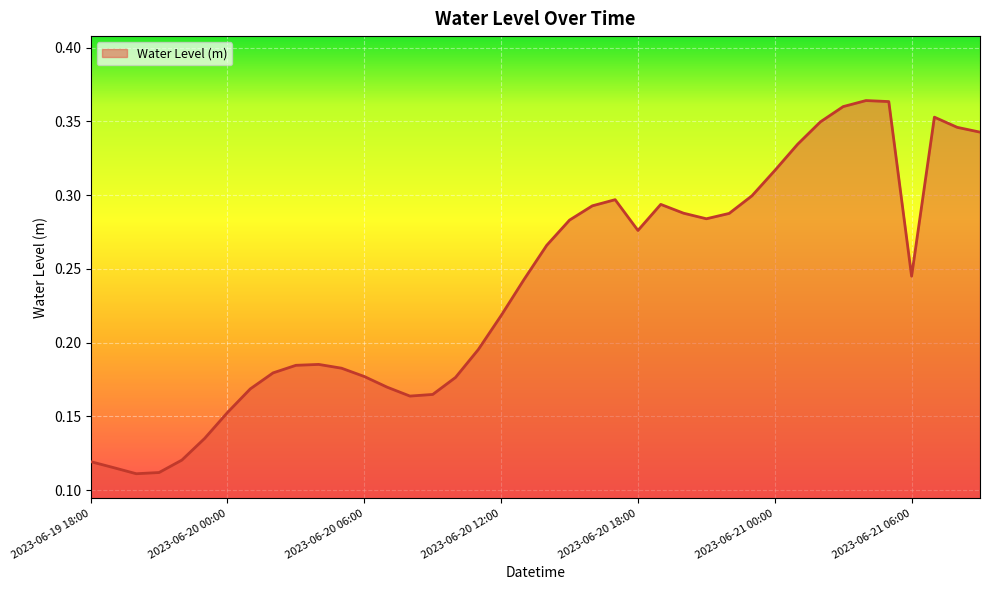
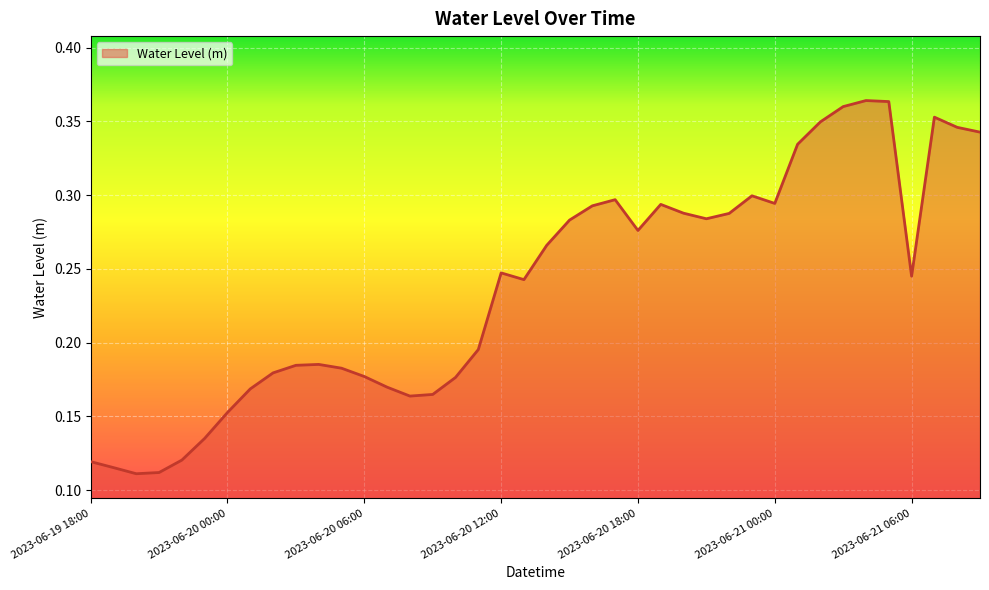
  {
    "2023-06-19 18:00": 0.119,
    "2023-06-20 00:00": 0.153,
    "2023-06-20 06:00": 0.177,
-   "2023-06-20 12:00": 0.218,
+   "2023-06-20 12:00": 0.247,
    "2023-06-20 18:00": 0.276,
-   "2023-06-21 00:00": 0.317,
+   "2023-06-21 00:00": 0.294,
    "2023-06-21 06:00": 0.245
  }
